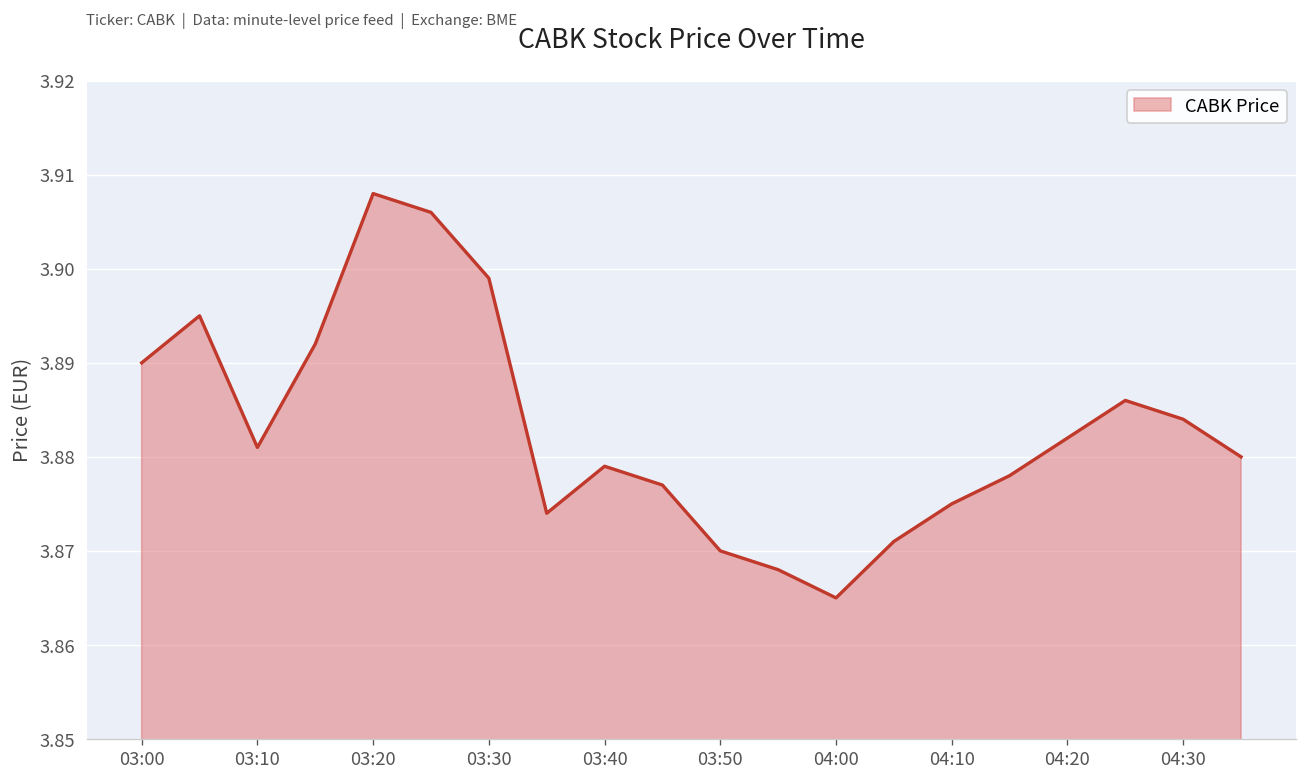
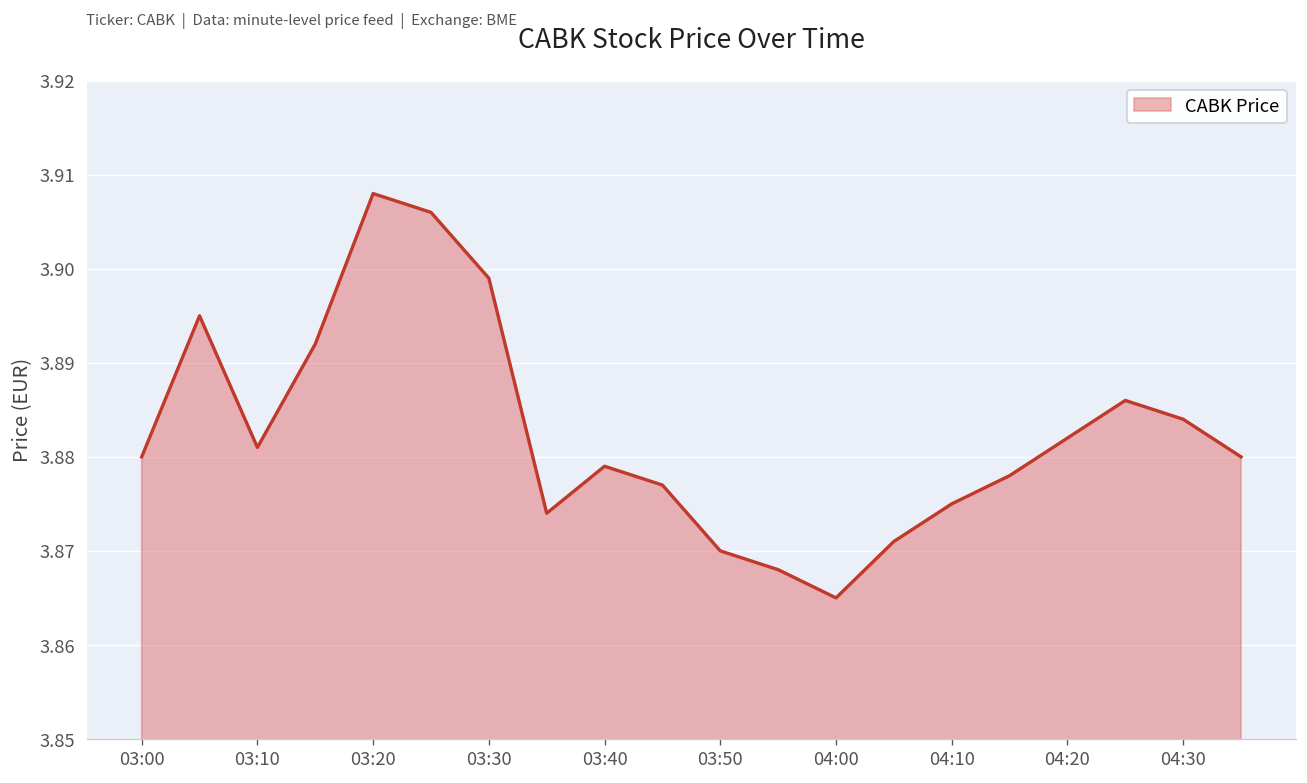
  {
-   "03:00": 3.89,
+   "03:00": 3.88,
    "03:10": 3.881,
    "03:20": 3.908,
    "03:30": 3.899,
    "03:40": 3.879,
    "03:50": 3.87,
    "04:00": 3.865,
    "04:10": 3.875,
    "04:20": 3.882,
    "04:30": 3.884
  }
